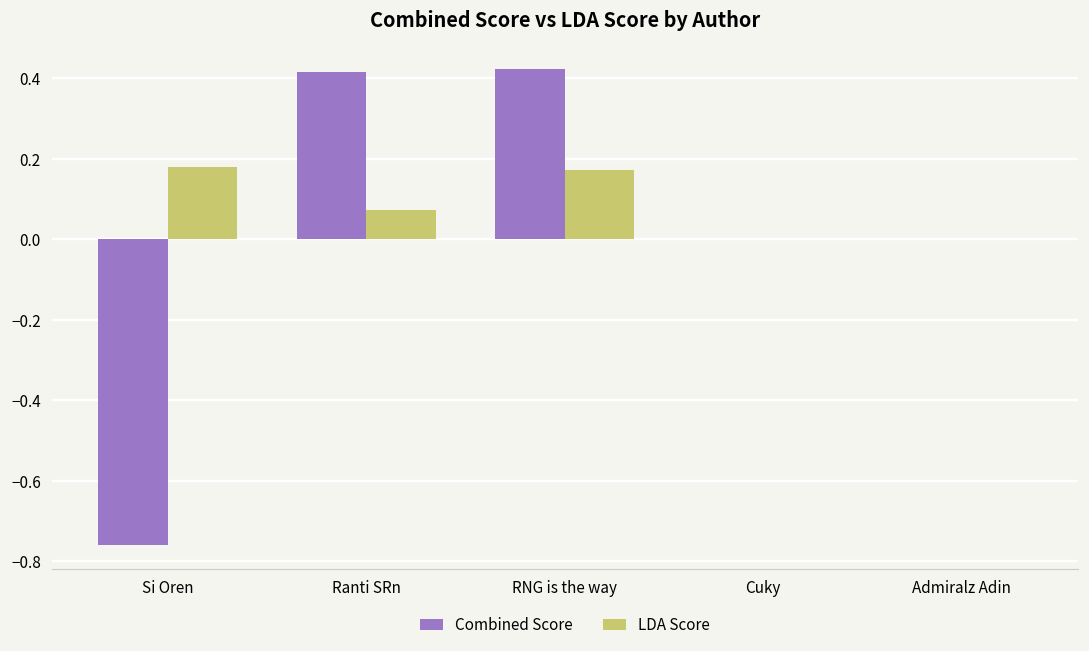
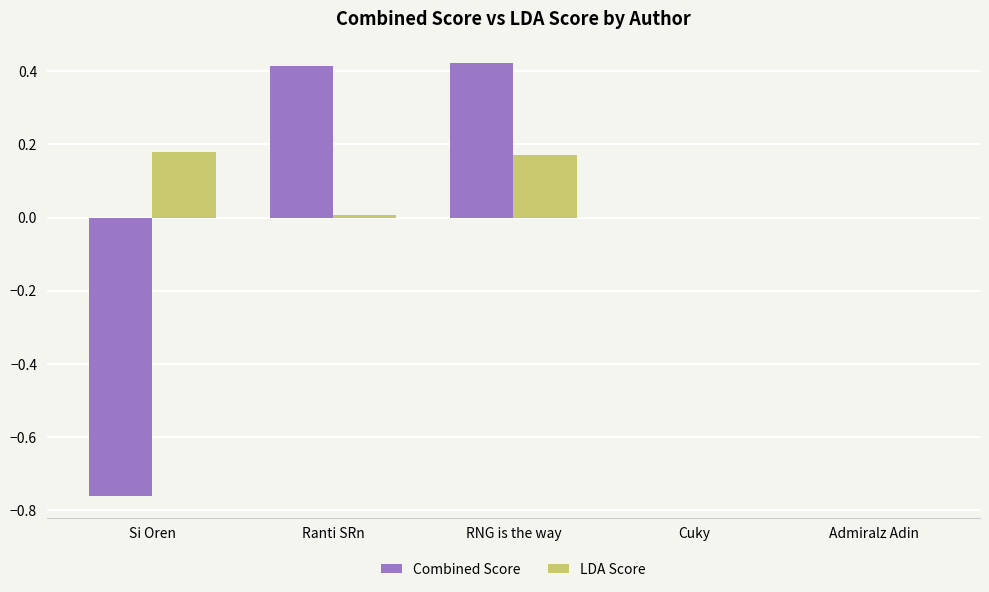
  {
    "Combined Score": {
      "Si Oren": -0.76,
      "Ranti SRn": 0.42,
      "RNG is the way": 0.42,
      "Cuky": 0.00,
      "Admiralz Adin": 0.00
    },
    "LDA Score": {
      "Si Oren": 0.18,
-     "Ranti SRn": 0.07,
+     "Ranti SRn": 0.01,
      "RNG is the way": 0.17,
      "Cuky": 0.00,
      "Admiralz Adin": 0.00
    }
  }
